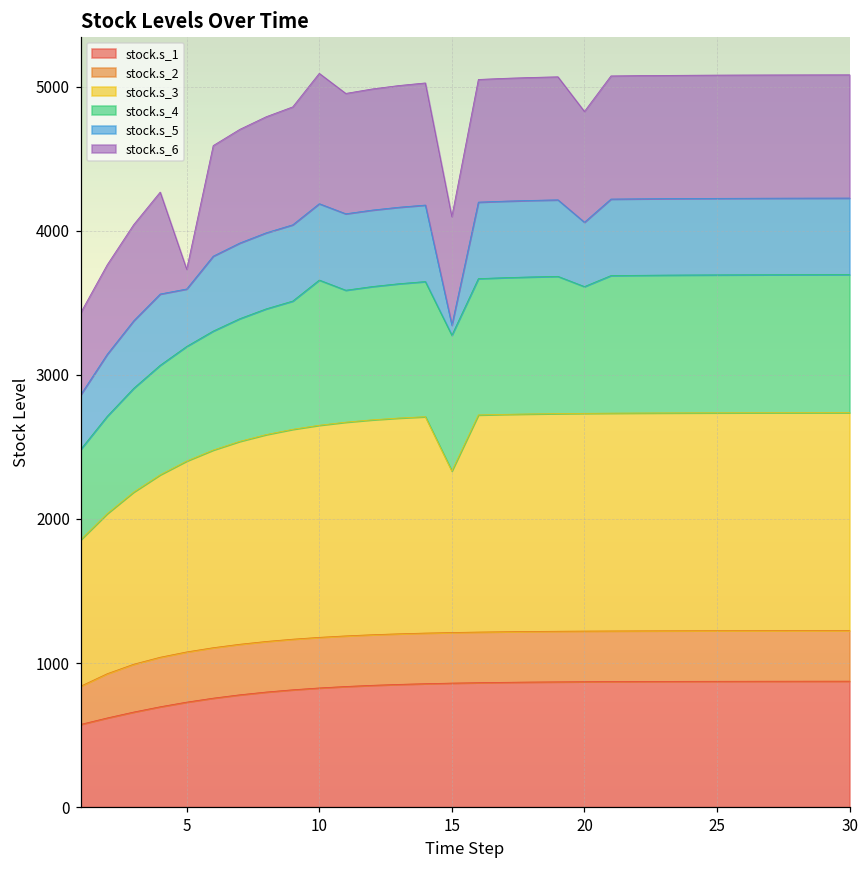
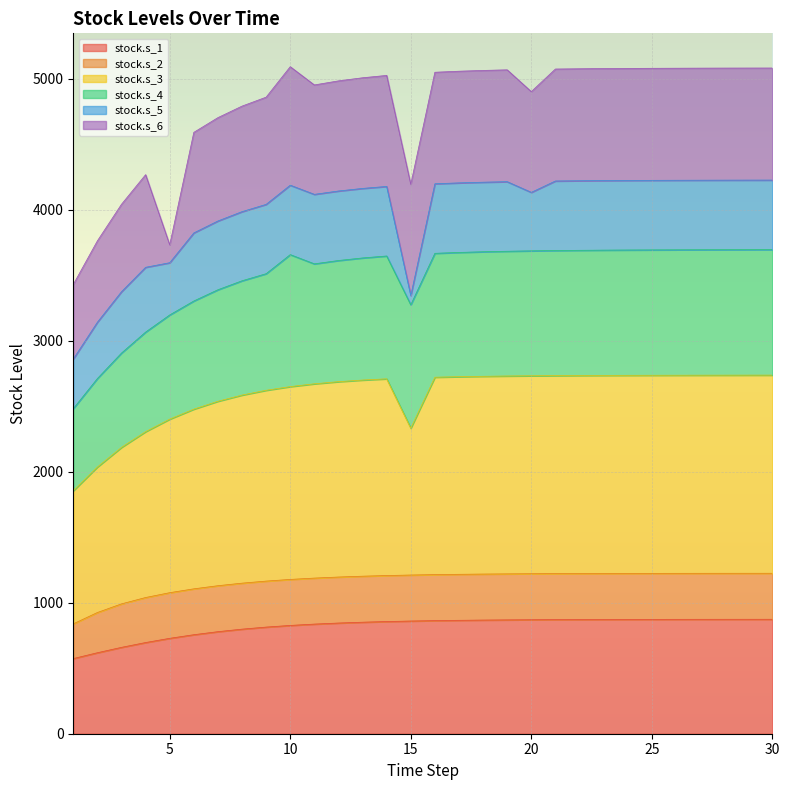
  {
    "stock.s_3": {
      "5": 1320,
      "10": 1470,
      "15": 1120,
      "20": 1510,
      "25": 1510,
      "30": 1510
    },
    "stock.s_4": {
      "5": 800,
      "10": 1010,
      "15": 940,
-     "20": 880,
+     "20": 950,
      "25": 960,
      "30": 960
    },
    "stock.s_5": {
      "5": 400,
      "10": 530,
      "15": 70,
      "20": 450,
      "25": 530,
      "30": 530
    },
    "stock.s_6": {
      "5": 140,
      "10": 900,
-     "15": 750,
+     "15": 850,
      "20": 770,
      "25": 860,
      "30": 860
    }
  }
